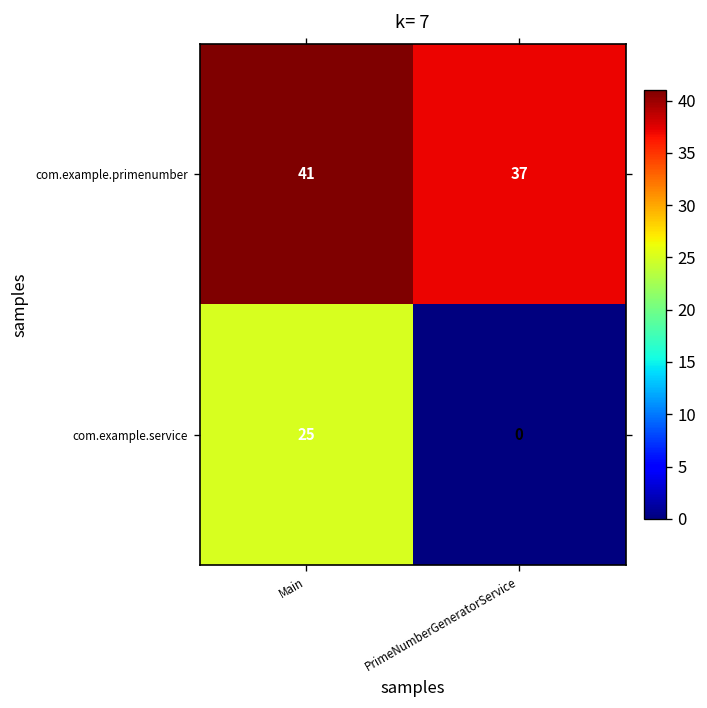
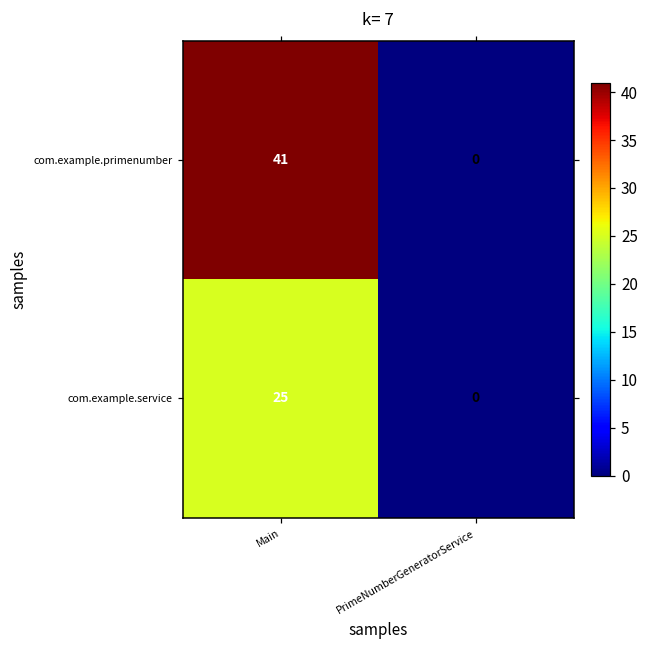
  {
    "com.example.primenumber": {
      "Main": 41,
-     "PrimeNumberGeneratorService": 37
+     "PrimeNumberGeneratorService": 0
    },
    "com.example.service": {
      "Main": 25,
      "PrimeNumberGeneratorService": 0
    }
  }
